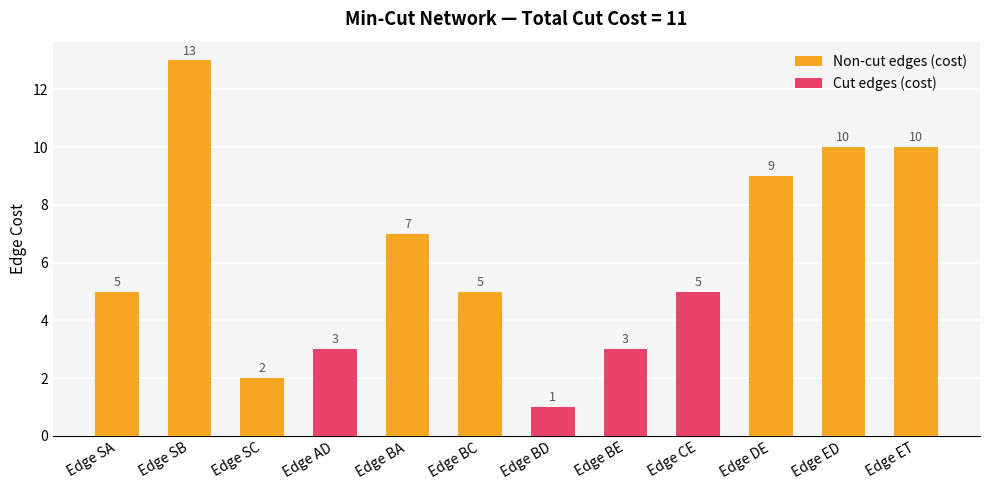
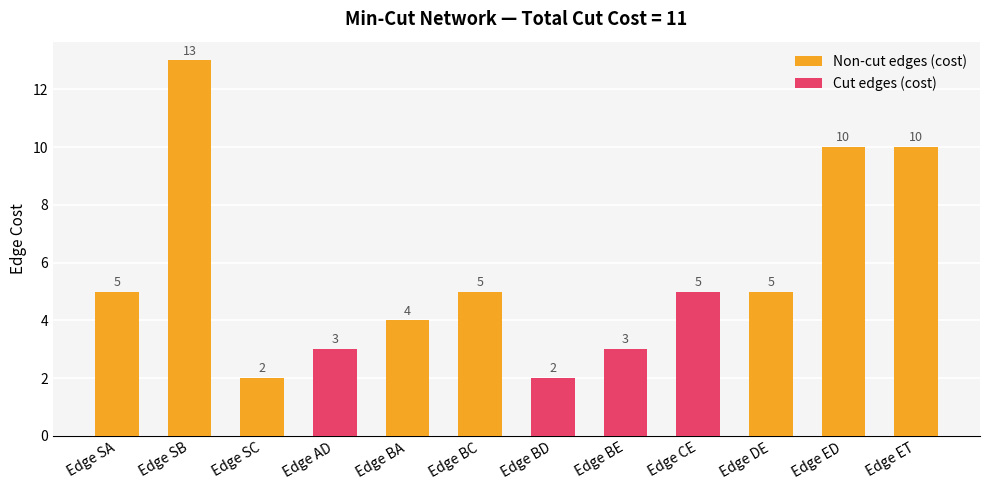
  {
    "Non-cut edges (cost)": {
      "Edge SA": 5,
      "Edge SB": 13,
      "Edge SC": 2,
-     "Edge BA": 7,
+     "Edge BA": 4,
      "Edge BC": 5,
-     "Edge DE": 9,
+     "Edge DE": 5,
      "Edge ED": 10,
      "Edge ET": 10
    },
    "Cut edges (cost)": {
      "Edge AD": 3,
-     "Edge BD": 1,
+     "Edge BD": 2,
      "Edge BE": 3,
      "Edge CE": 5
    }
  }
